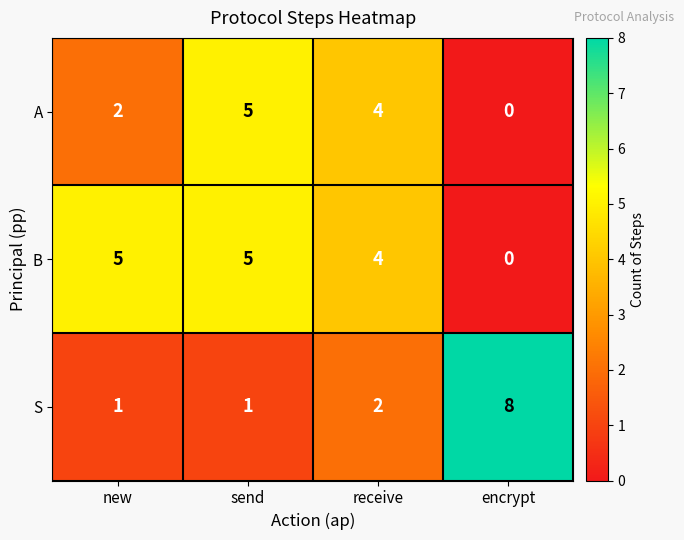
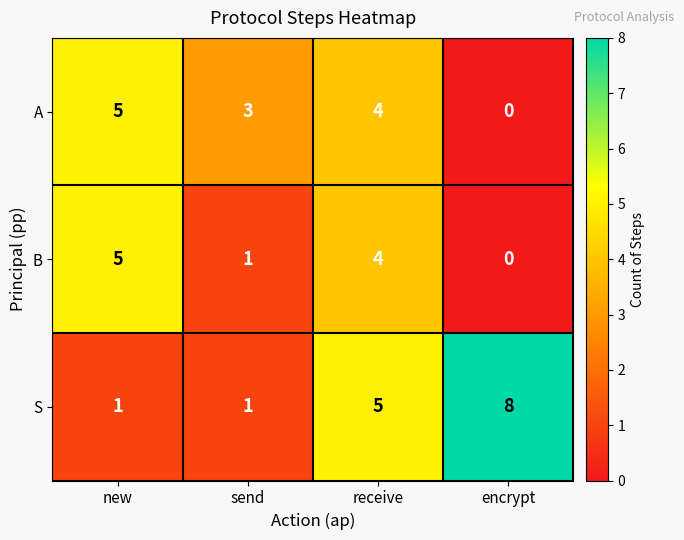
  {
    "A": {
-     "new": 2,
-     "send": 5,
+     "new": 5,
+     "send": 3,
      "receive": 4,
      "encrypt": 0
    },
    "B": {
      "new": 5,
-     "send": 5,
+     "send": 1,
      "receive": 4,
      "encrypt": 0
    },
    "S": {
      "new": 1,
      "send": 1,
-     "receive": 2,
+     "receive": 5,
      "encrypt": 8
    }
  }
